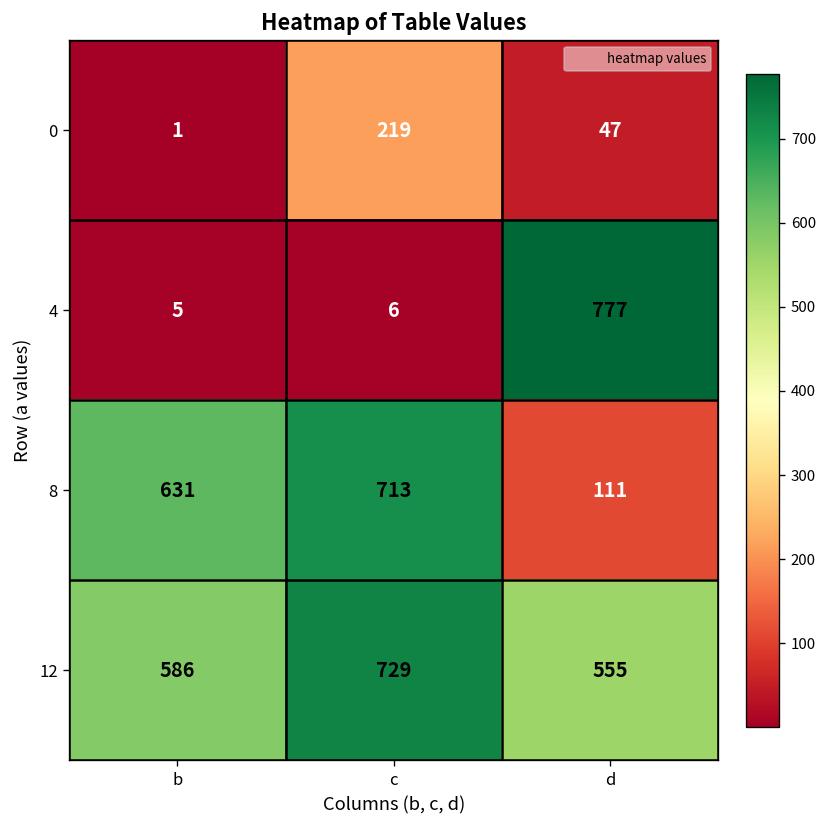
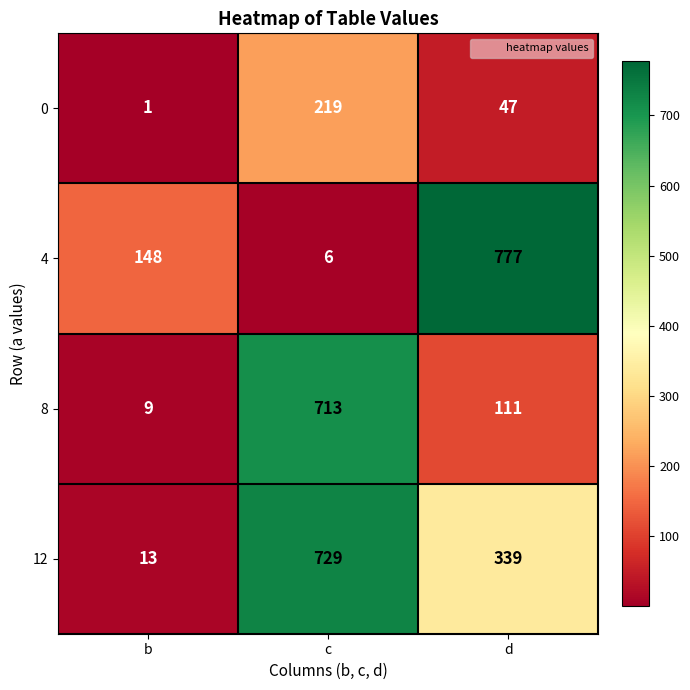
  {
    "0": {
      "b": 1,
      "c": 219,
      "d": 47
    },
    "4": {
-     "b": 5,
+     "b": 148,
      "c": 6,
      "d": 777
    },
    "8": {
-     "b": 631,
+     "b": 9,
      "c": 713,
      "d": 111
    },
    "12": {
-     "b": 586,
+     "b": 13,
      "c": 729,
-     "d": 555
+     "d": 339
    }
  }
